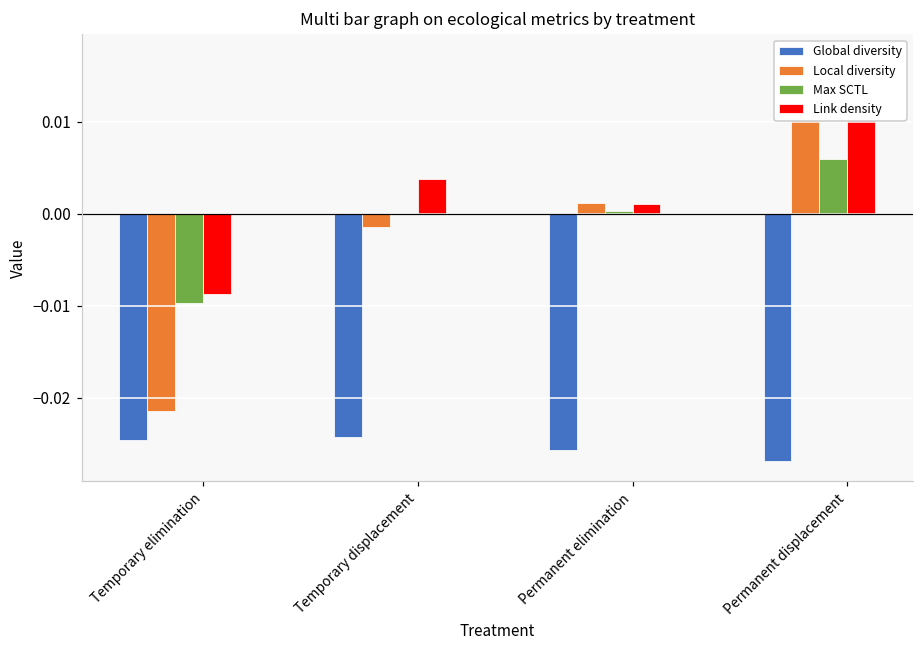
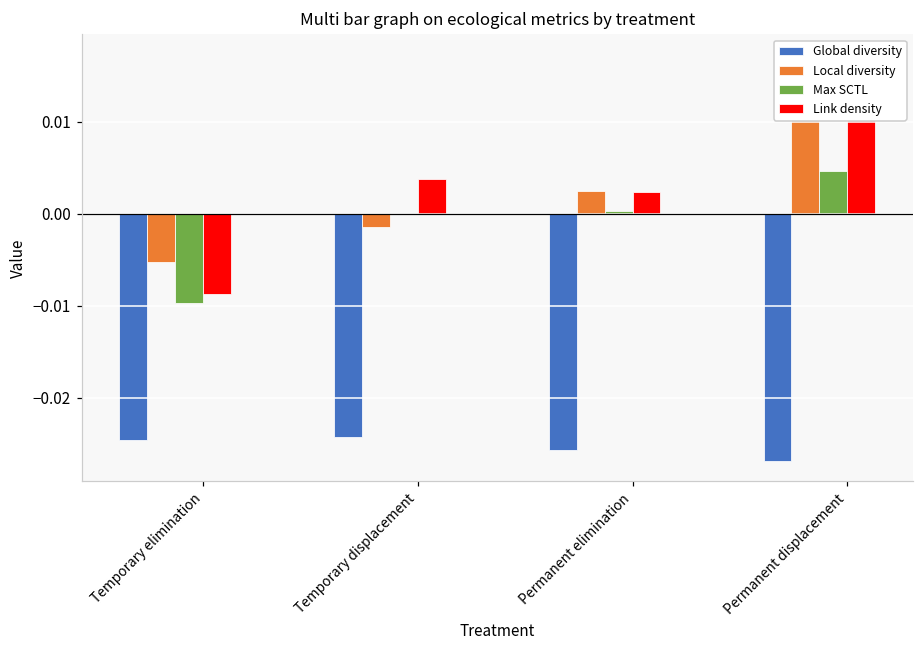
  {
    "Global diversity": {
      "Temporary elimination": -0.025,
      "Temporary displacement": -0.024,
      "Permanent elimination": -0.026,
      "Permanent displacement": -0.027
    },
    "Local diversity": {
-     "Temporary elimination": -0.021,
+     "Temporary elimination": -0.005,
      "Temporary displacement": -0.001,
-     "Permanent elimination": 0.001
+     "Permanent elimination": 0.002
    },
    "Max SCTL": {
      "Temporary elimination": -0.010,
-     "Permanent displacement": 0.006
+     "Permanent displacement": 0.005
    },
    "Link density": {
      "Temporary elimination": -0.009,
      "Temporary displacement": 0.004,
-     "Permanent elimination": 0.001
+     "Permanent elimination": 0.002
    }
  }
